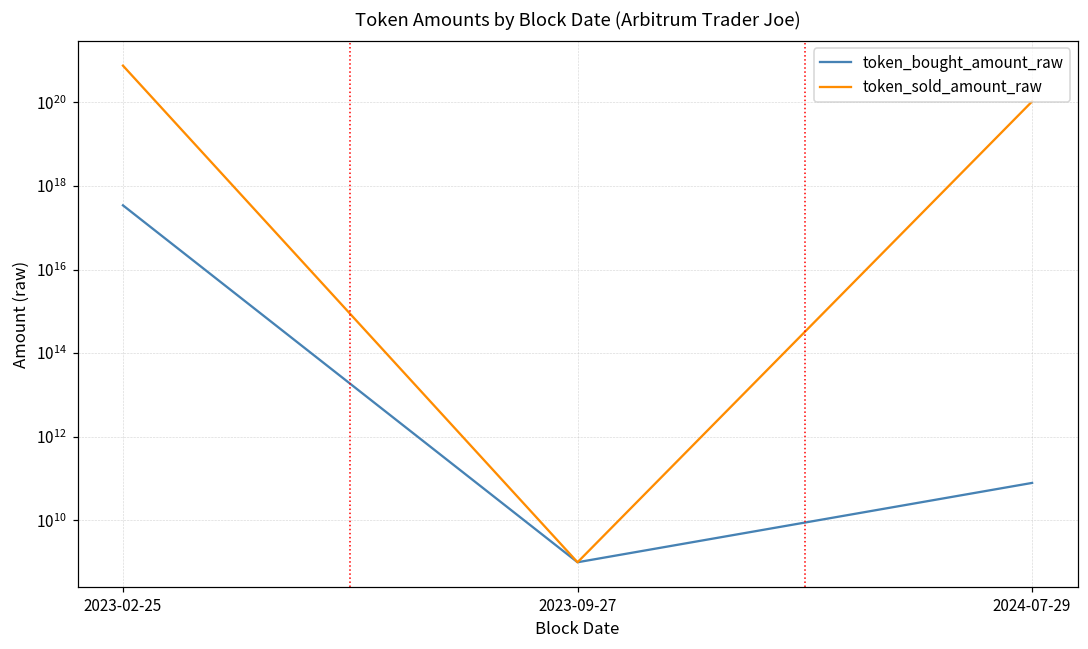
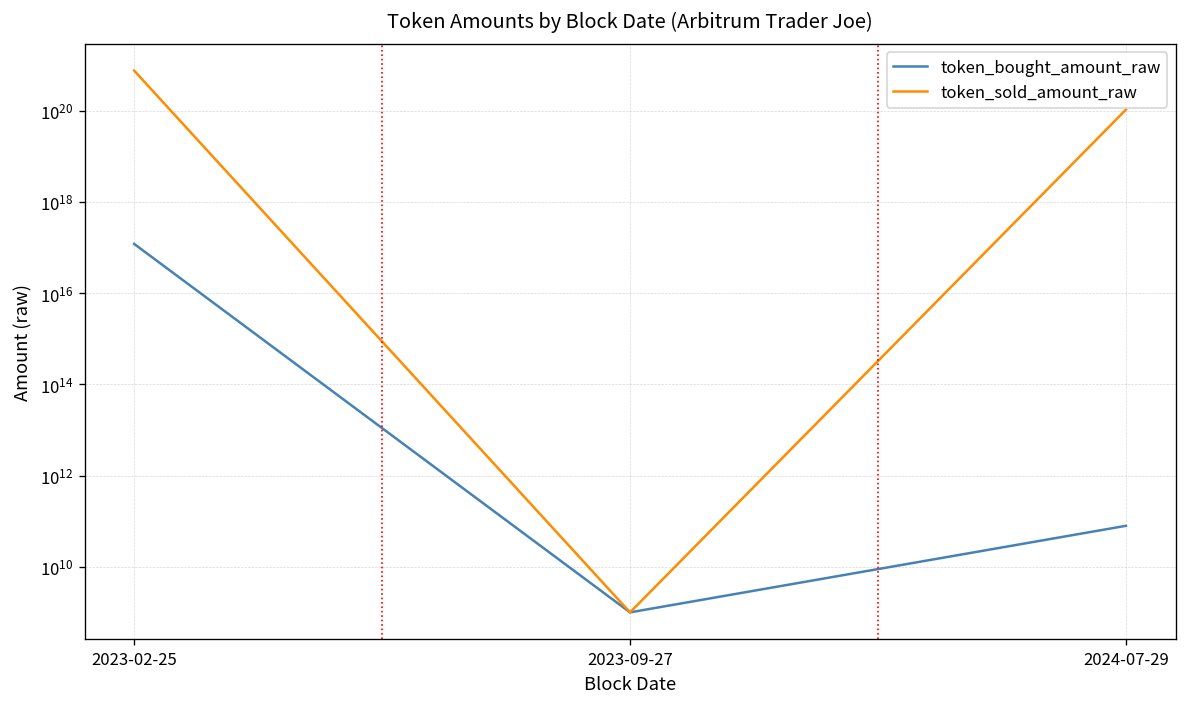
  {
    "token_bought_amount_raw": {
-     "2023-02-25": 300000000000000000,
+     "2023-02-25": 120000000000000000,
      "2024-07-29": 80000000000
    },
    "token_sold_amount_raw": {
      "2023-02-25": 700000000000000000000,
      "2024-07-29": 100000000000000000000
    }
  }
